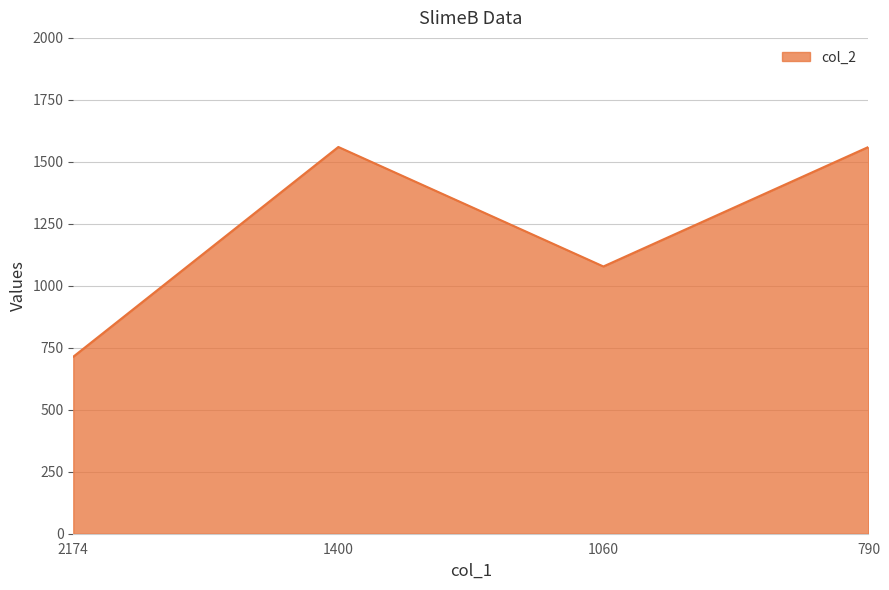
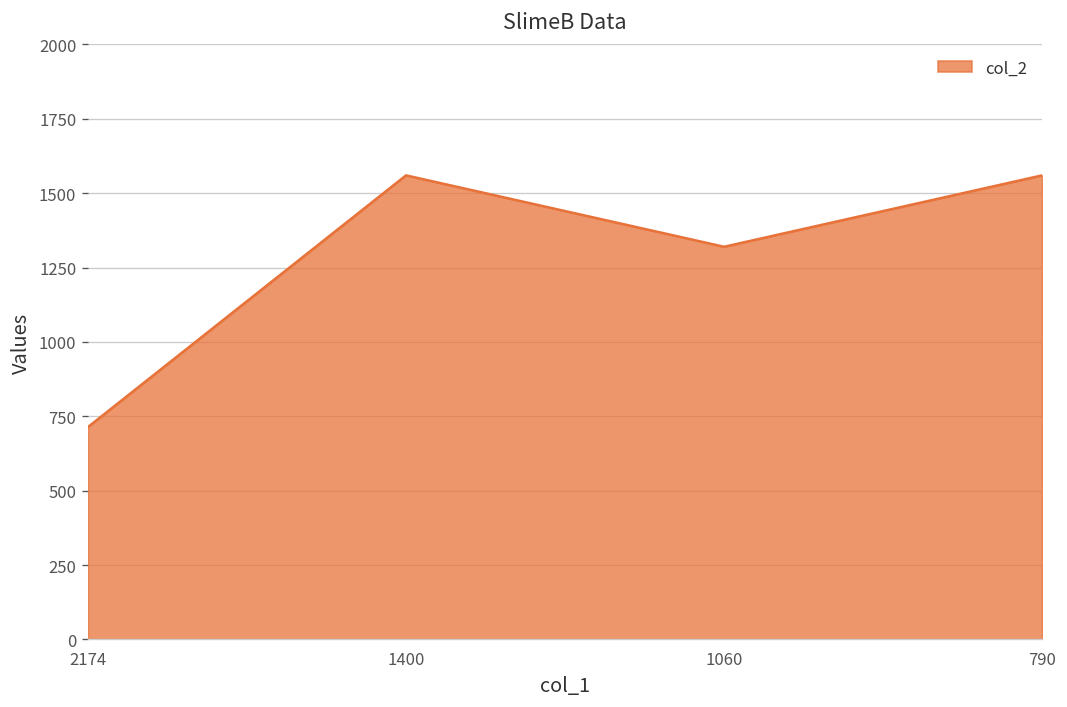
  {
    "2174": 710,
    "1400": 1560,
-   "1060": 1080,
+   "1060": 1320,
    "790": 1560
  }
